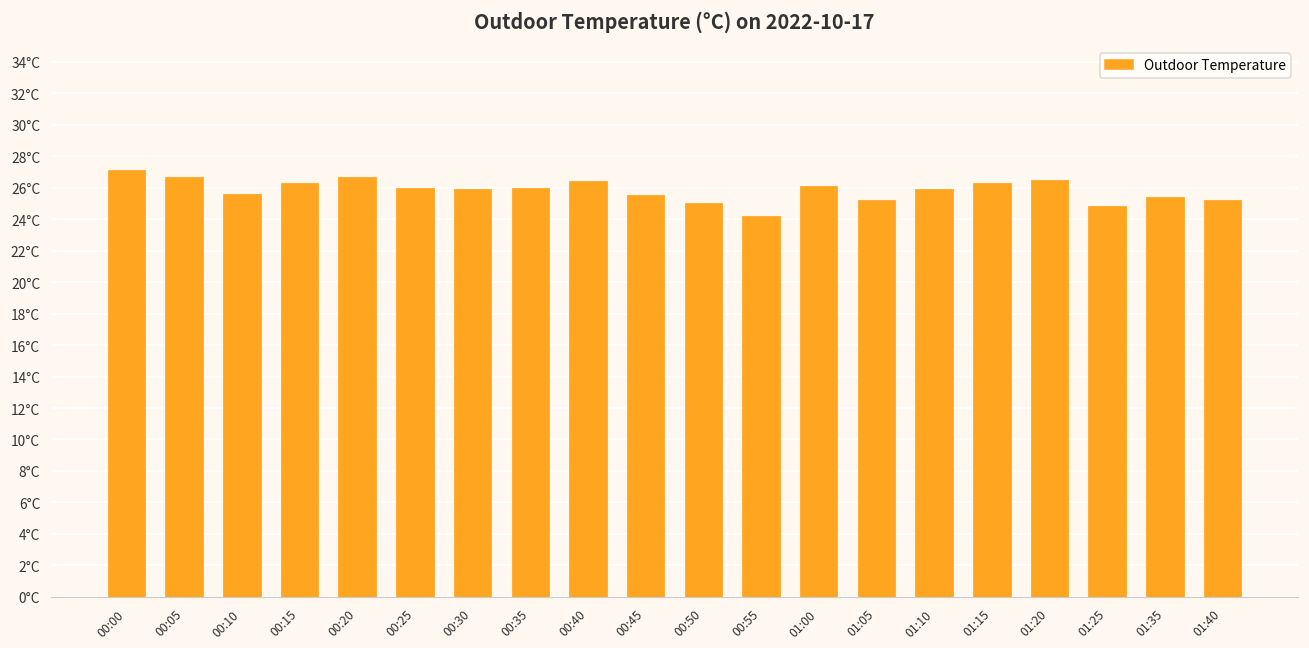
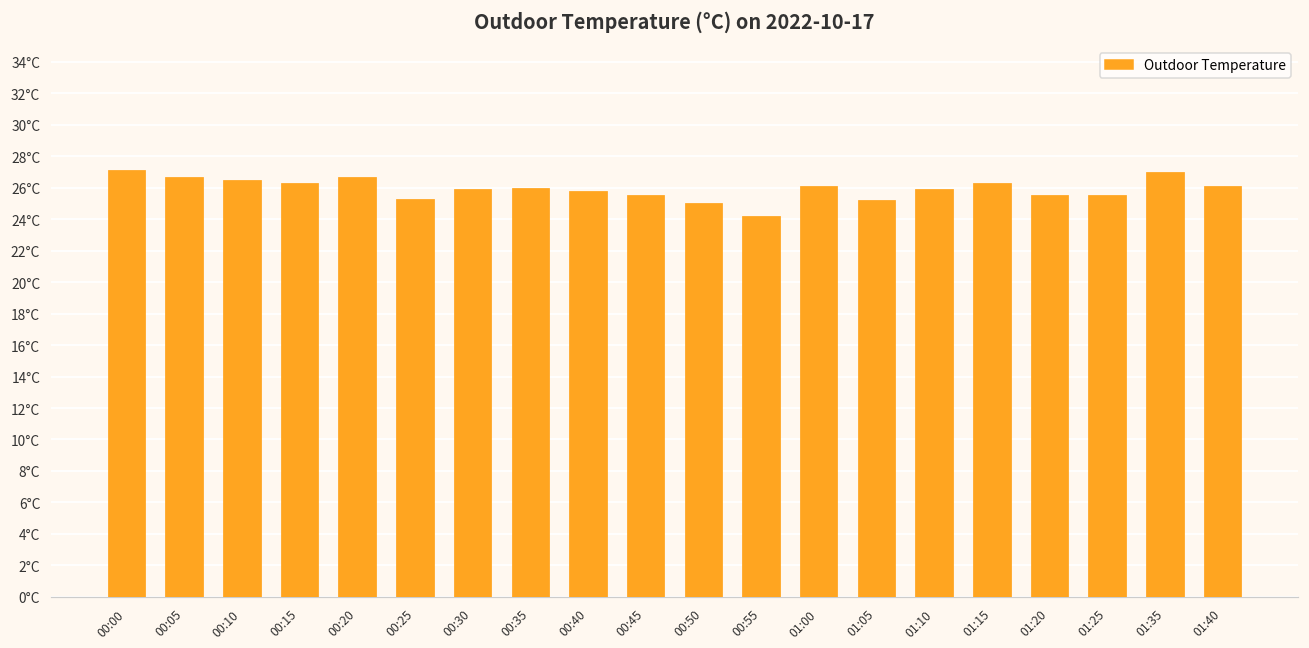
  {
    "00:00": "27.1°C",
    "00:05": "26.7°C",
-   "00:10": "25.6°C",
+   "00:10": "26.5°C",
    "00:15": "26.3°C",
    "00:20": "26.7°C",
-   "00:25": "26.0°C",
+   "00:25": "25.3°C",
    "00:30": "25.9°C",
    "00:35": "26.0°C",
-   "00:40": "26.4°C",
+   "00:40": "25.8°C",
    "00:45": "25.5°C",
    "00:50": "25.0°C",
    "00:55": "24.2°C",
    "01:00": "26.1°C",
    "01:05": "25.2°C",
    "01:10": "25.9°C",
    "01:15": "26.3°C",
-   "01:20": "26.5°C",
-   "01:25": "24.8°C",
-   "01:35": "25.4°C",
-   "01:40": "25.2°C"
+   "01:20": "25.5°C",
+   "01:25": "25.5°C",
+   "01:35": "27.0°C",
+   "01:40": "26.1°C"
  }
